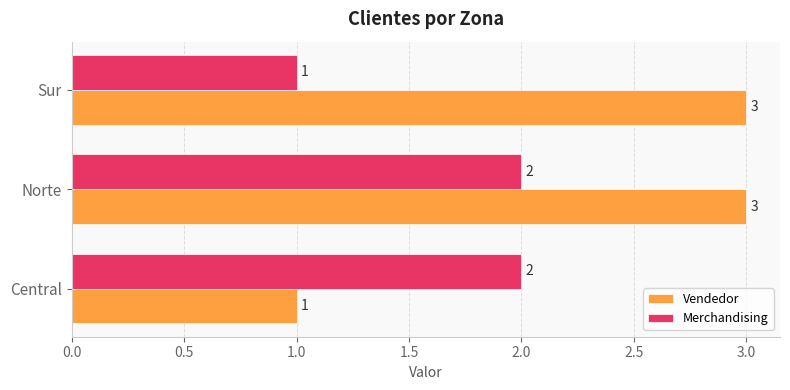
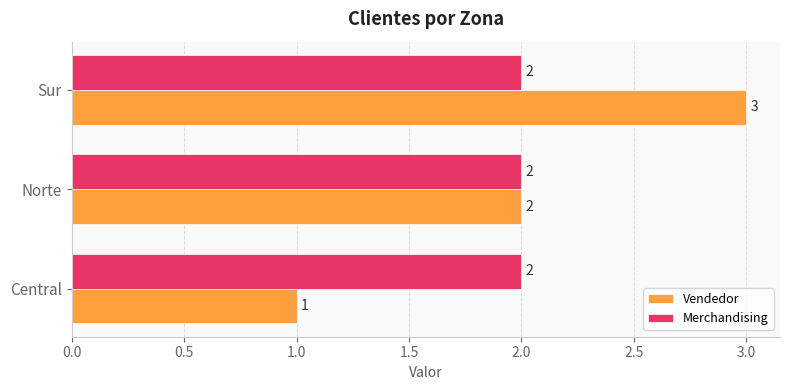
  {
    "Vendedor": {
      "Sur": 3,
-     "Norte": 3,
+     "Norte": 2,
      "Central": 1
    },
    "Merchandising": {
-     "Sur": 1,
+     "Sur": 2,
      "Norte": 2,
      "Central": 2
    }
  }
